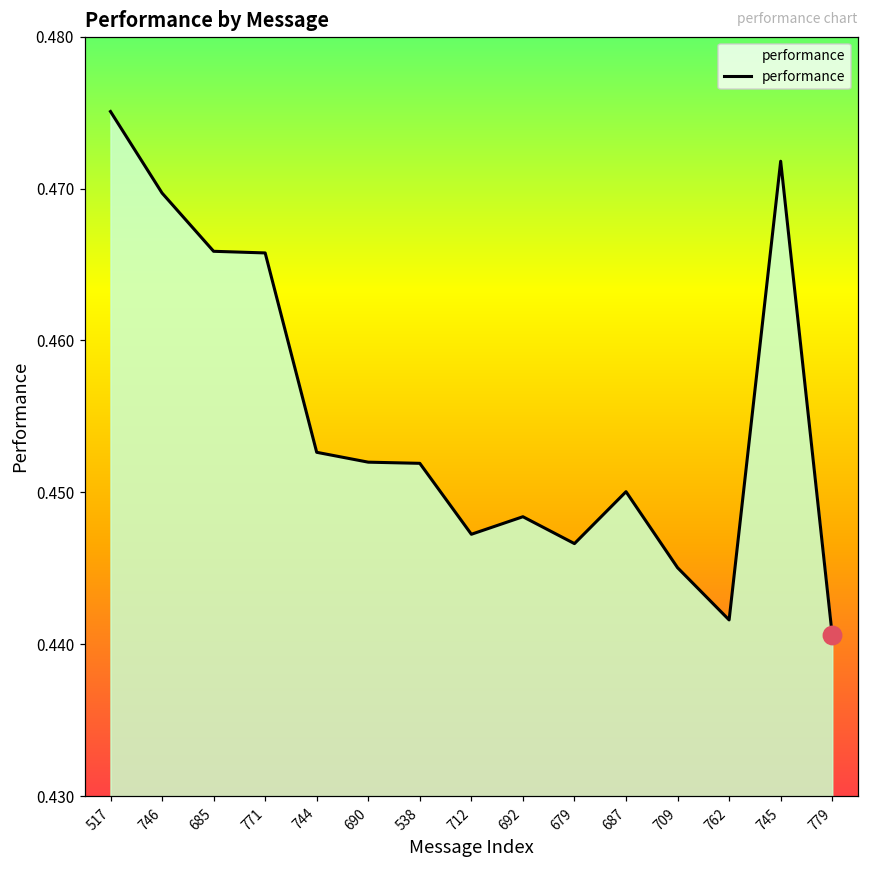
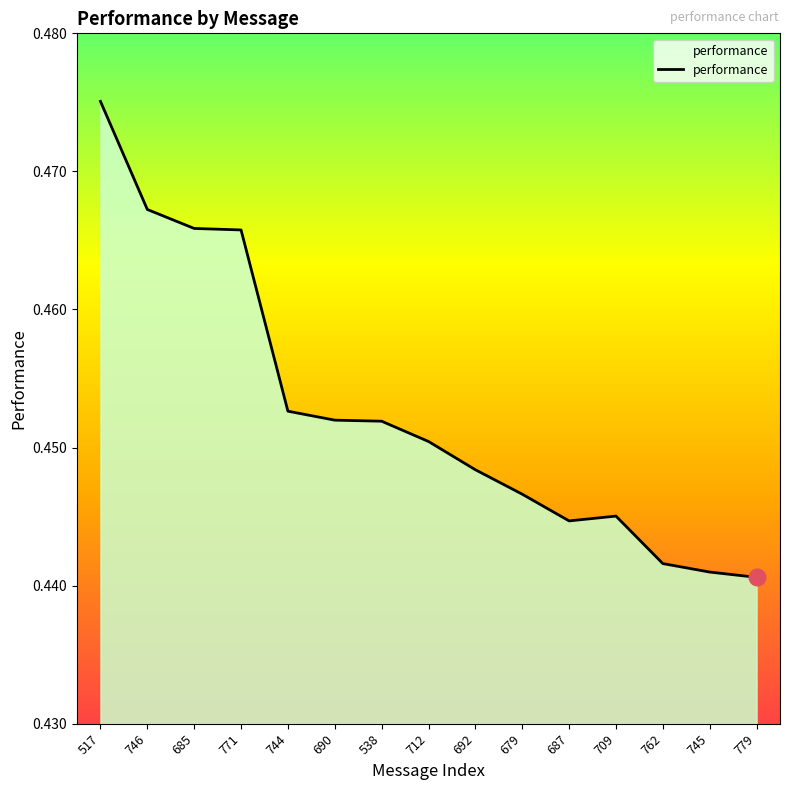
  {
    "performance": {
      "517": 0.4751,
-     "746": 0.4697,
+     "746": 0.4672,
      "685": 0.4659,
      "771": 0.4658,
      "744": 0.4526,
      "690": 0.4520,
      "538": 0.4519,
-     "712": 0.4472,
+     "712": 0.4504,
      "692": 0.4484,
      "679": 0.4466,
-     "687": 0.4500,
+     "687": 0.4447,
      "709": 0.4450,
      "762": 0.4416,
-     "745": 0.4718
+     "745": 0.4410
    }
  }
